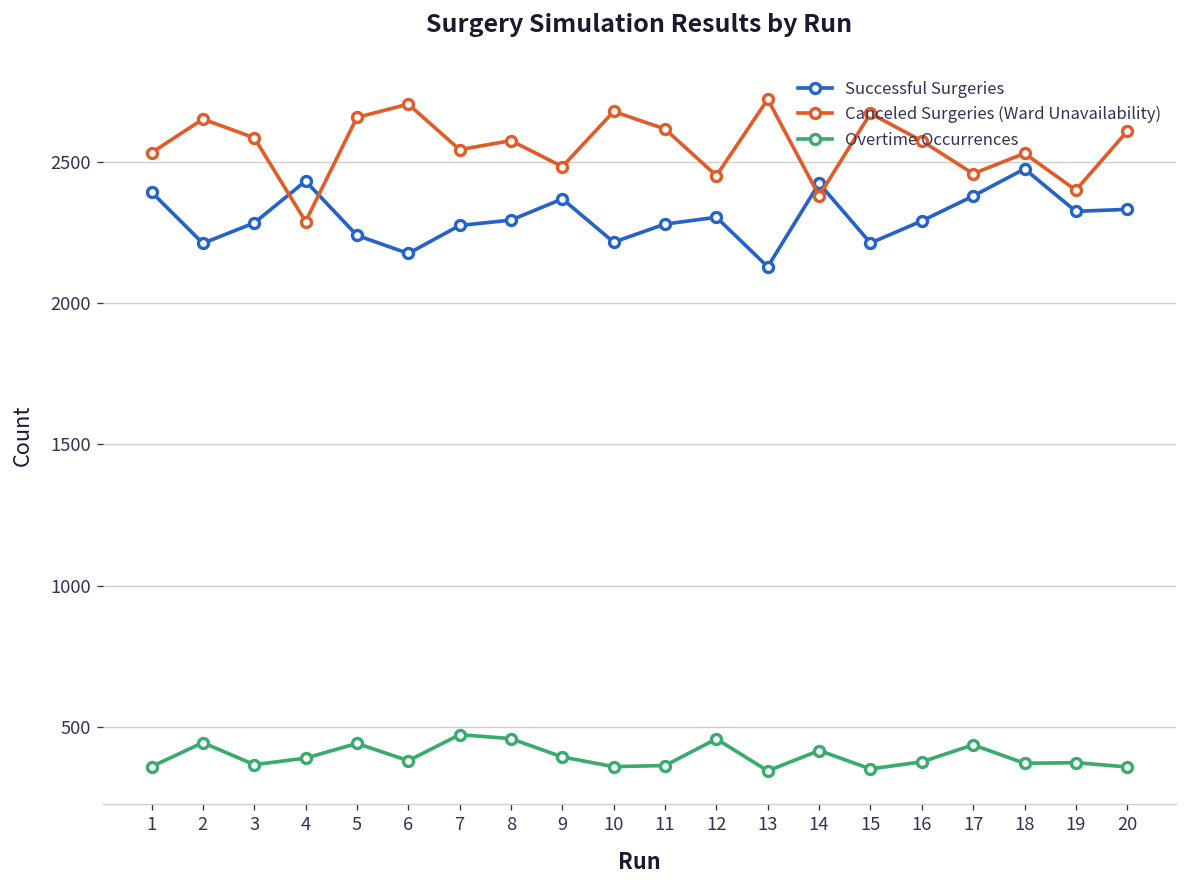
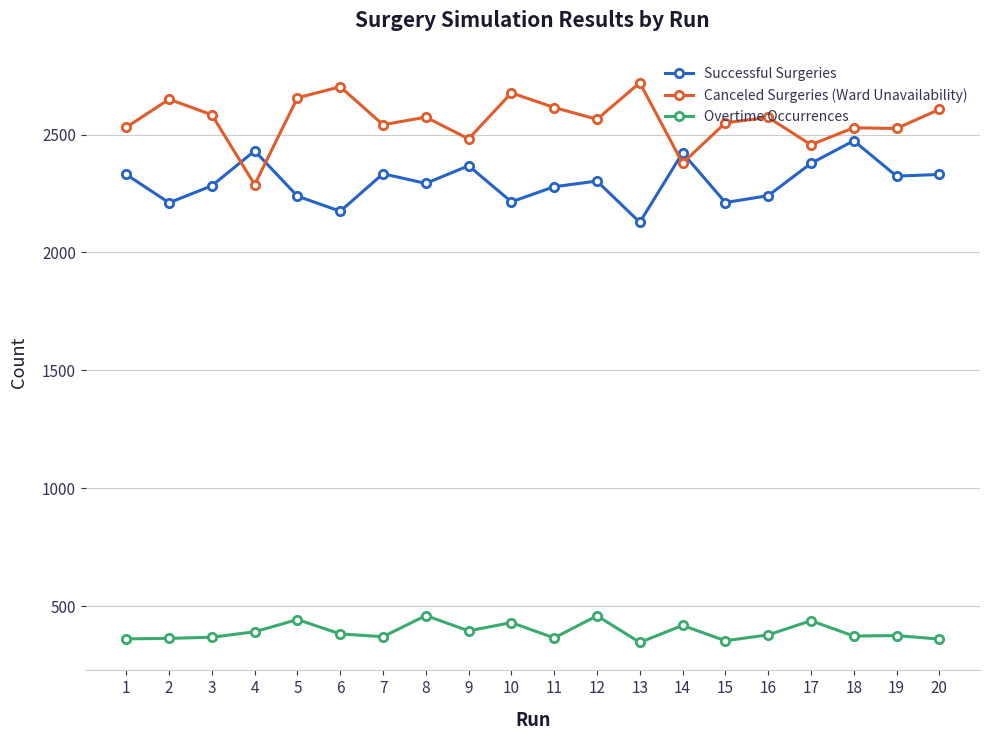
  {
    "Successful Surgeries": {
-     "1": 2390,
+     "1": 2330,
      "2": 2210,
      "3": 2280,
      "4": 2430,
      "5": 2240,
      "6": 2180,
-     "7": 2270,
+     "7": 2330,
      "8": 2290,
      "9": 2370,
      "10": 2220,
      "11": 2280,
      "12": 2300,
      "13": 2130,
      "14": 2420,
      "15": 2210,
-     "16": 2290,
+     "16": 2240,
      "17": 2380,
      "18": 2470,
      "19": 2320,
      "20": 2330
    },
    "Canceled Surgeries (Ward Unavailability)": {
      "1": 2530,
      "2": 2650,
      "3": 2580,
      "4": 2290,
      "5": 2660,
      "6": 2700,
      "7": 2540,
      "8": 2570,
      "9": 2480,
      "10": 2680,
      "11": 2620,
-     "12": 2450,
+     "12": 2570,
      "13": 2720,
      "14": 2380,
-     "15": 2670,
+     "15": 2550,
      "16": 2570,
      "17": 2460,
      "18": 2530,
-     "19": 2400,
+     "19": 2530,
      "20": 2610
    },
    "Overtime Occurrences": {
      "1": 360,
-     "2": 450,
+     "2": 360,
      "3": 370,
      "4": 390,
      "5": 440,
      "6": 380,
-     "7": 470,
+     "7": 370,
      "8": 460,
      "9": 400,
-     "10": 360,
+     "10": 430,
      "11": 370,
      "12": 460,
      "13": 350,
      "14": 420,
      "15": 350,
      "16": 380,
      "17": 440,
      "18": 370,
      "19": 380,
      "20": 360
    }
  }
